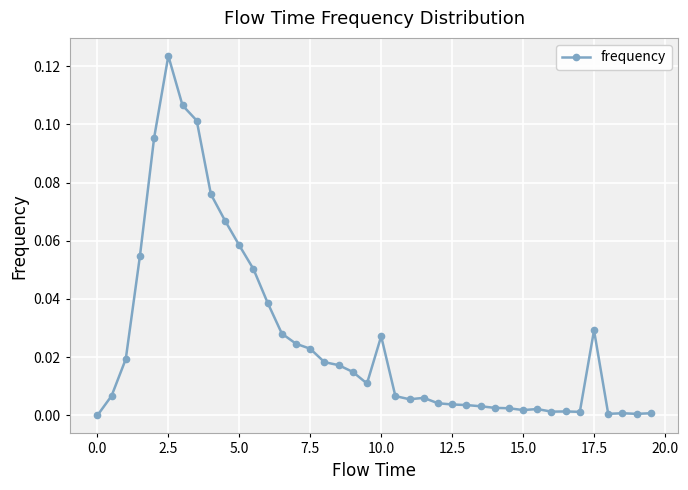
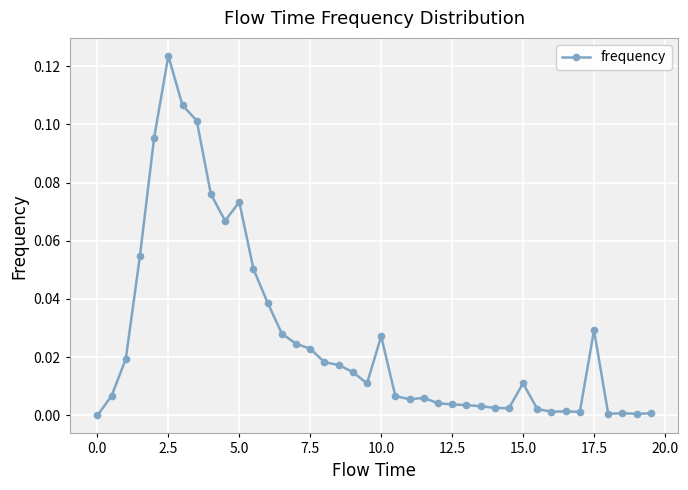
  {
    "0.0": 0.000,
    "2.5": 0.124,
-   "5.0": 0.058,
+   "5.0": 0.073,
    "7.5": 0.023,
    "10.0": 0.027,
    "12.5": 0.004,
-   "15.0": 0.002,
+   "15.0": 0.011,
    "17.5": 0.029
  }
